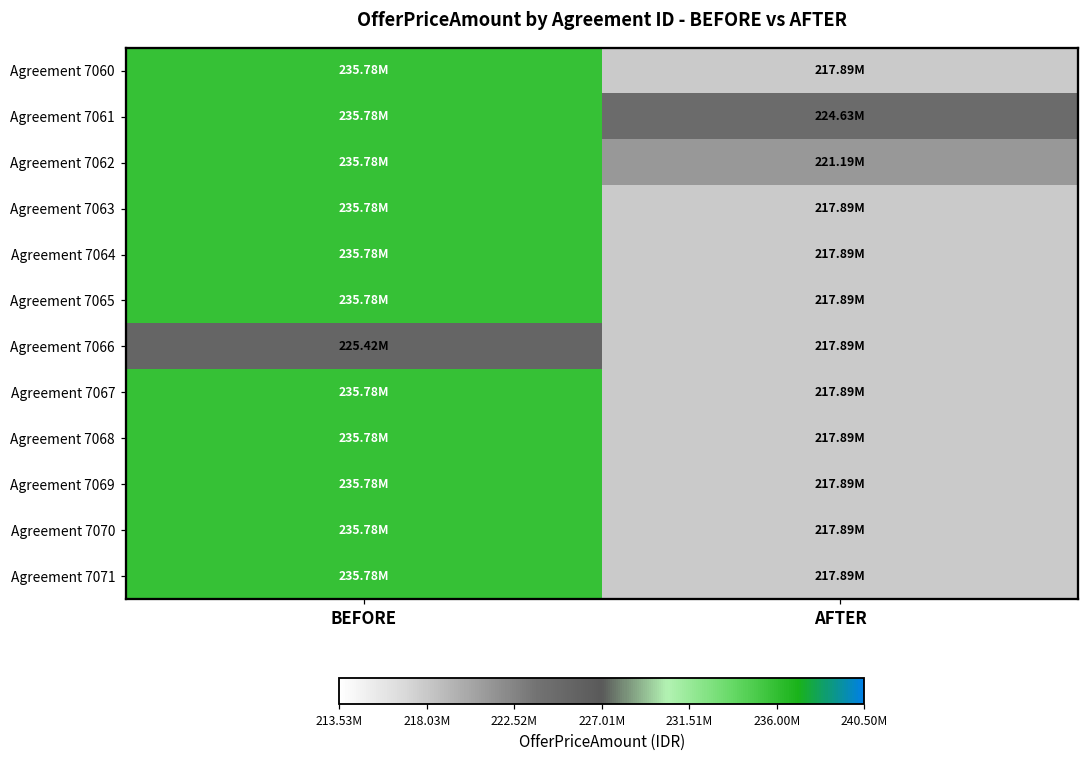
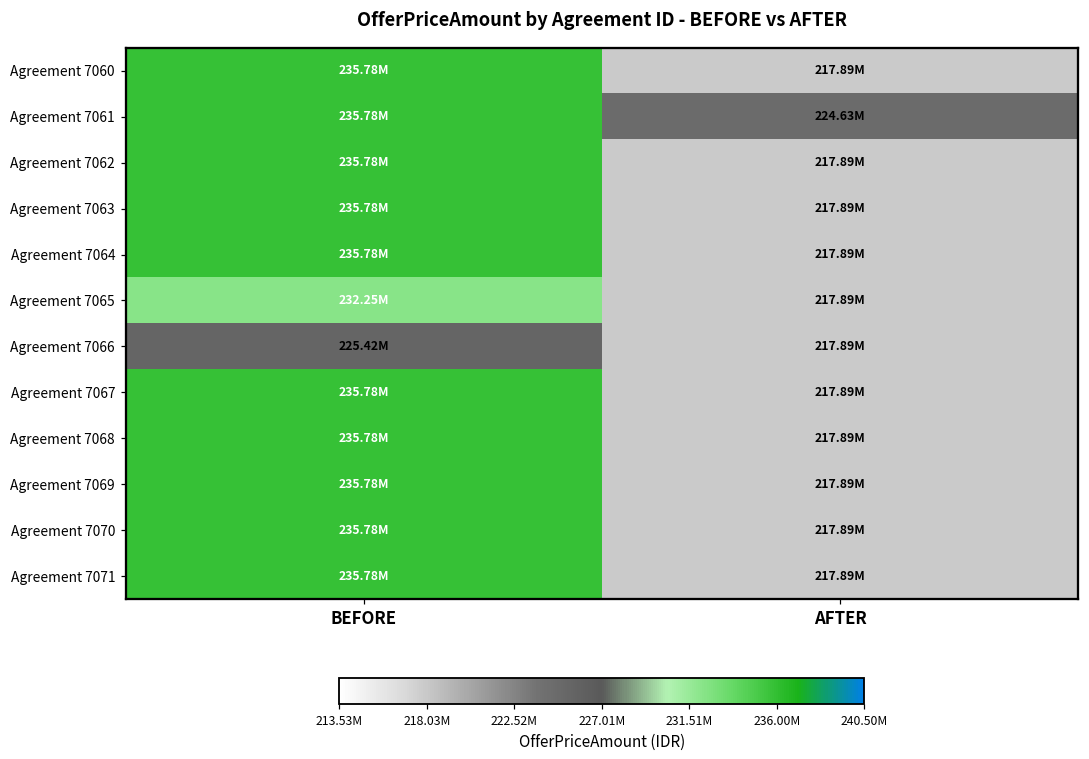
  {
    "Agreement 7060": {
      "BEFORE": "235.78M",
      "AFTER": "217.89M"
    },
    "Agreement 7061": {
      "BEFORE": "235.78M",
      "AFTER": "224.63M"
    },
    "Agreement 7062": {
      "BEFORE": "235.78M",
-     "AFTER": "221.19M"
+     "AFTER": "217.89M"
    },
    "Agreement 7063": {
      "BEFORE": "235.78M",
      "AFTER": "217.89M"
    },
    "Agreement 7064": {
      "BEFORE": "235.78M",
      "AFTER": "217.89M"
    },
    "Agreement 7065": {
-     "BEFORE": "235.78M",
+     "BEFORE": "232.25M",
      "AFTER": "217.89M"
    },
    "Agreement 7066": {
      "BEFORE": "225.42M",
      "AFTER": "217.89M"
    },
    "Agreement 7067": {
      "BEFORE": "235.78M",
      "AFTER": "217.89M"
    },
    "Agreement 7068": {
      "BEFORE": "235.78M",
      "AFTER": "217.89M"
    },
    "Agreement 7069": {
      "BEFORE": "235.78M",
      "AFTER": "217.89M"
    },
    "Agreement 7070": {
      "BEFORE": "235.78M",
      "AFTER": "217.89M"
    },
    "Agreement 7071": {
      "BEFORE": "235.78M",
      "AFTER": "217.89M"
    }
  }
